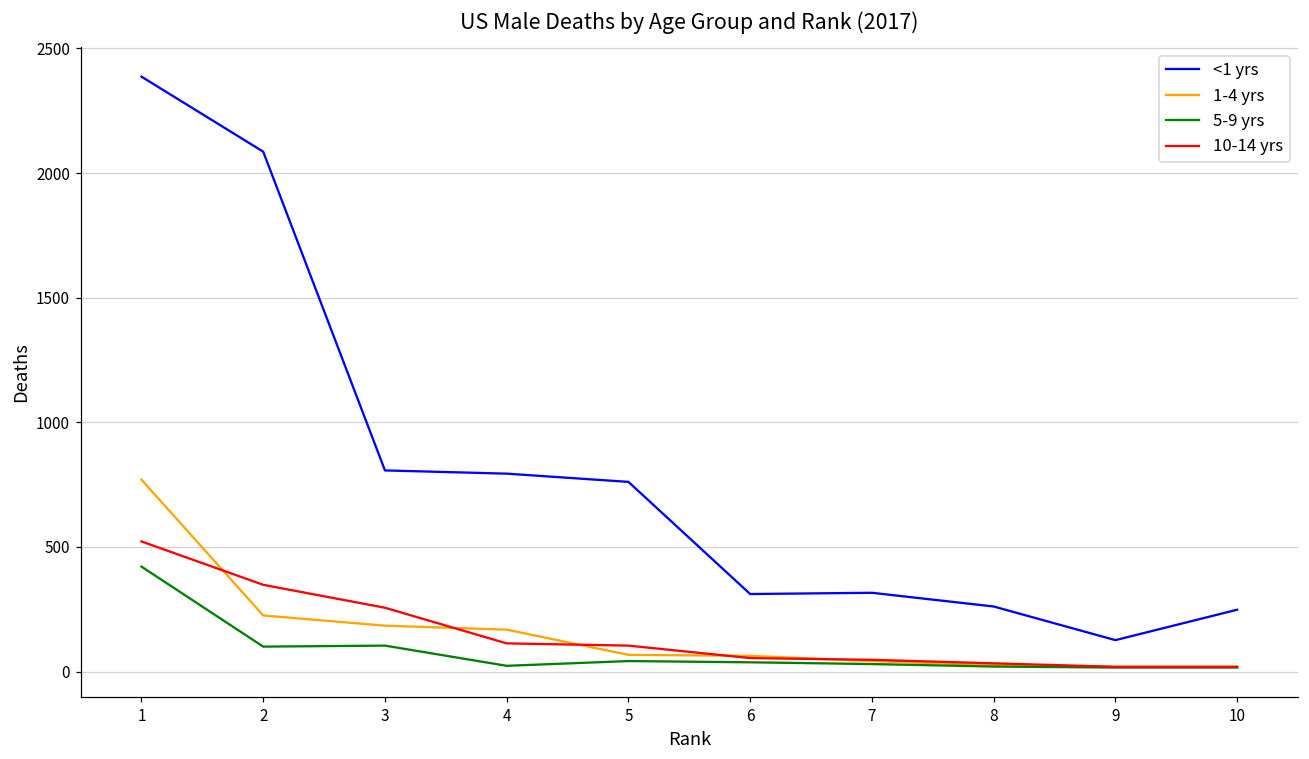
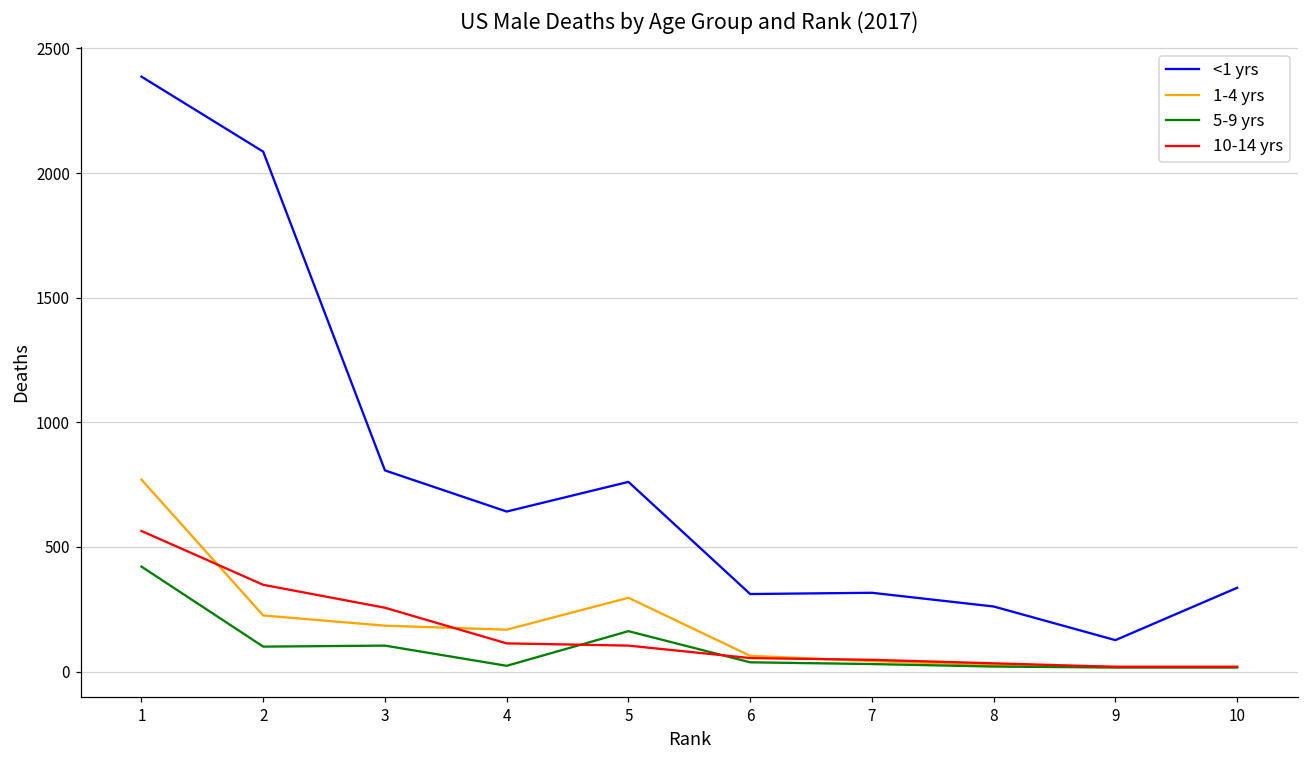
  {
    "<1 yrs": {
      "1": 2390,
      "2": 2090,
      "3": 810,
-     "4": 790,
+     "4": 640,
      "5": 760,
      "6": 310,
      "7": 320,
      "8": 260,
      "9": 130,
-     "10": 250
+     "10": 340
    },
    "1-4 yrs": {
      "1": 770,
      "2": 230,
      "3": 180,
      "4": 170,
-     "5": 70
+     "5": 300
    },
    "5-9 yrs": {
      "1": 420,
      "2": 100,
      "3": 100,
      "4": 20,
-     "5": 40,
+     "5": 160,
      "6": 40,
      "7": 30
    },
    "10-14 yrs": {
-     "1": 520,
+     "1": 560,
      "2": 350,
      "3": 260,
      "4": 110,
      "5": 100
    }
  }
